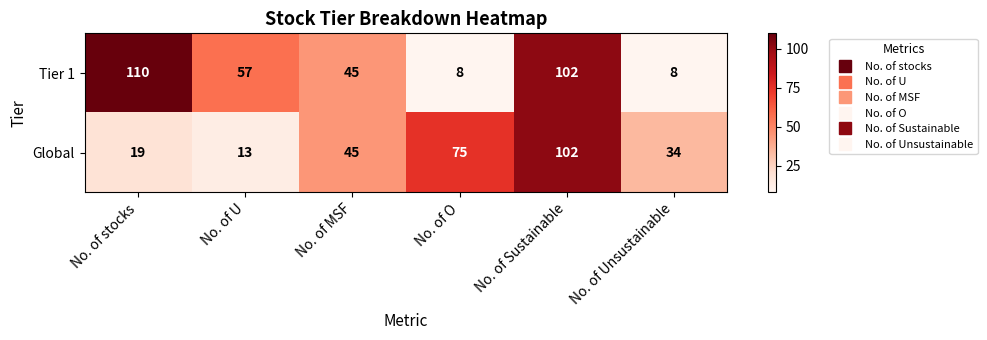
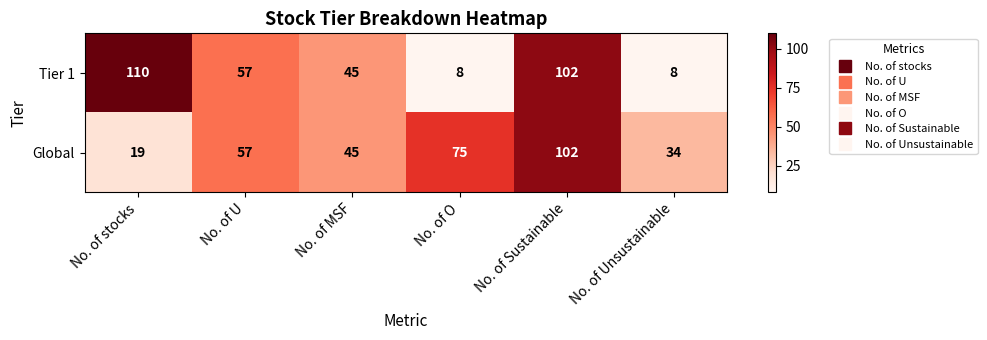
  {
    "Tier 1": {
      "No. of stocks": 110,
      "No. of U": 57,
      "No. of MSF": 45,
      "No. of O": 8,
      "No. of Sustainable": 102,
      "No. of Unsustainable": 8
    },
    "Global": {
      "No. of stocks": 19,
-     "No. of U": 13,
+     "No. of U": 57,
      "No. of MSF": 45,
      "No. of O": 75,
      "No. of Sustainable": 102,
      "No. of Unsustainable": 34
    }
  }
